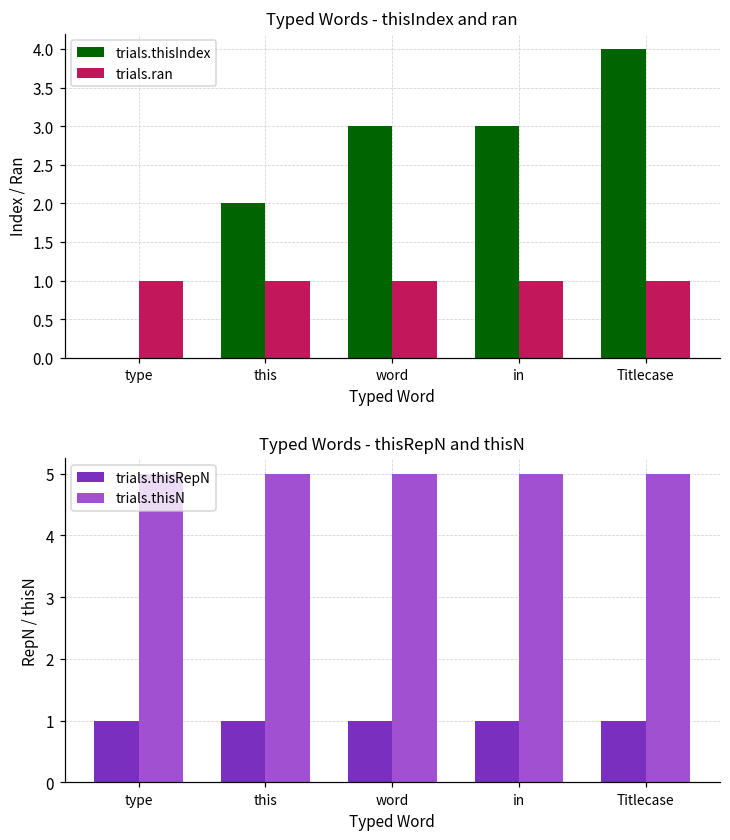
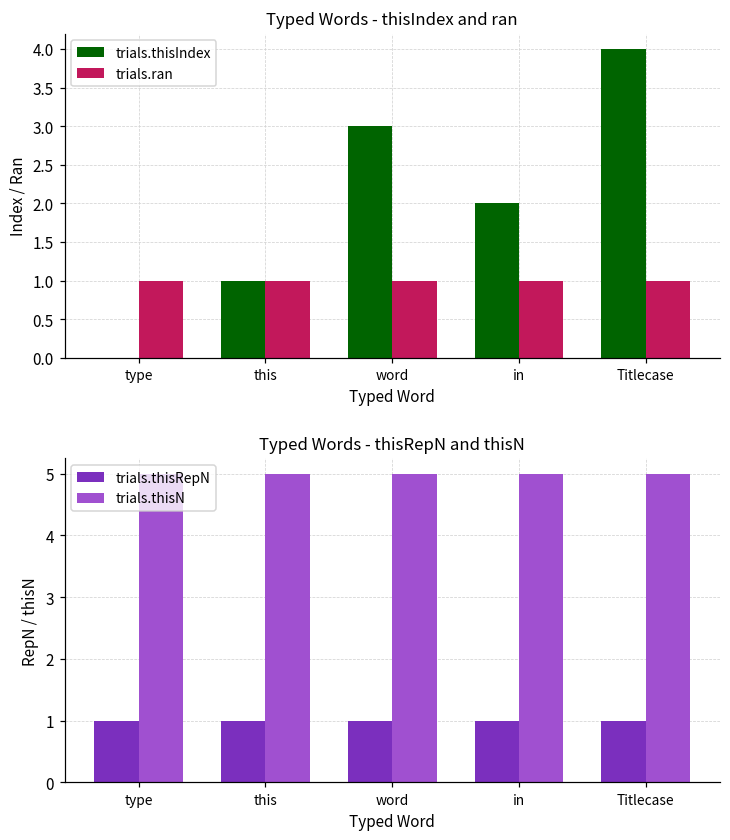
  {
    "Typed Words - thisIndex and ran": {
      "trials.thisIndex": {
        "type": 0,
-       "this": 2,
+       "this": 1,
        "word": 3,
-       "in": 3,
+       "in": 2,
        "Titlecase": 4
      },
      "trials.ran": {
        "type": 1,
        "this": 1,
        "word": 1,
        "in": 1,
        "Titlecase": 1
      }
    }
  }
